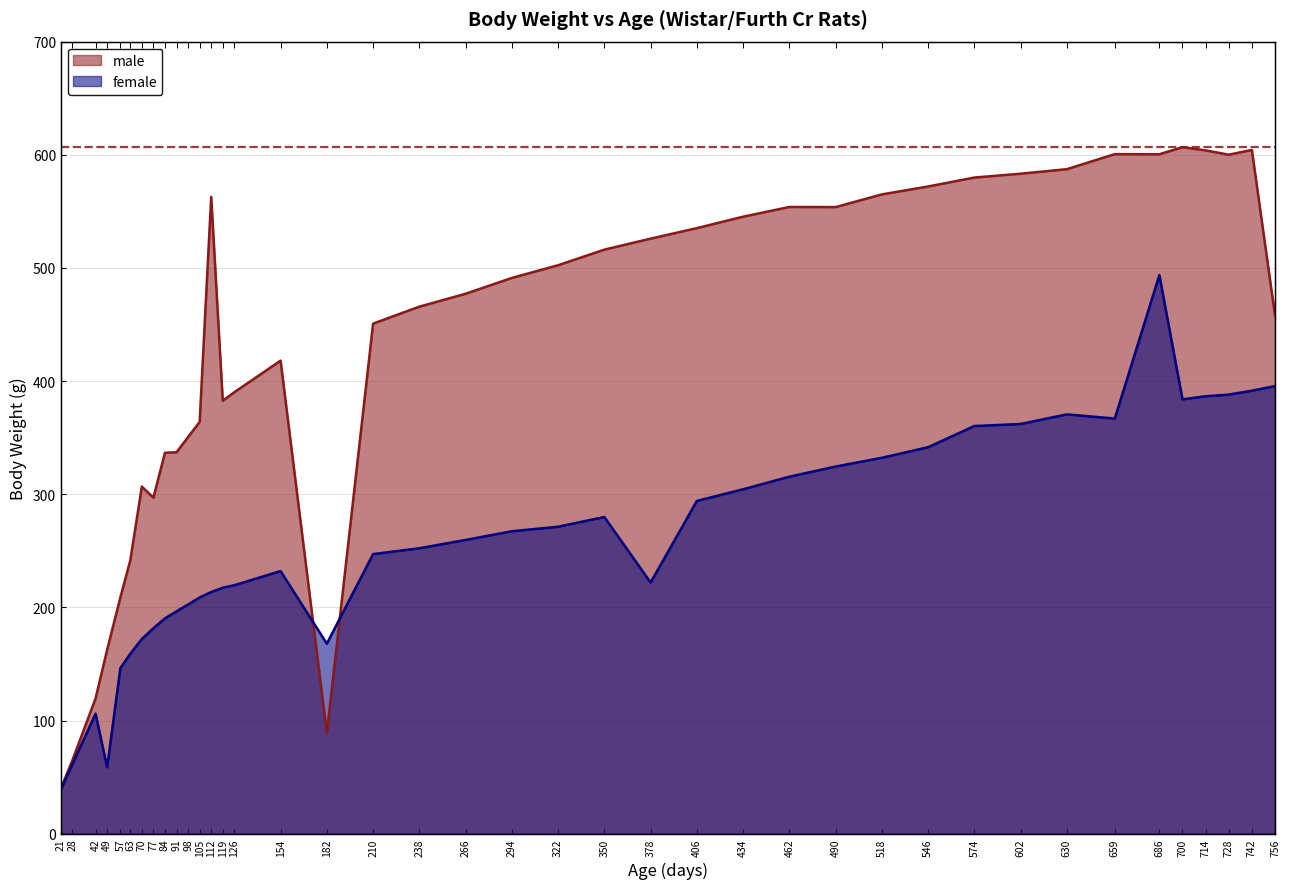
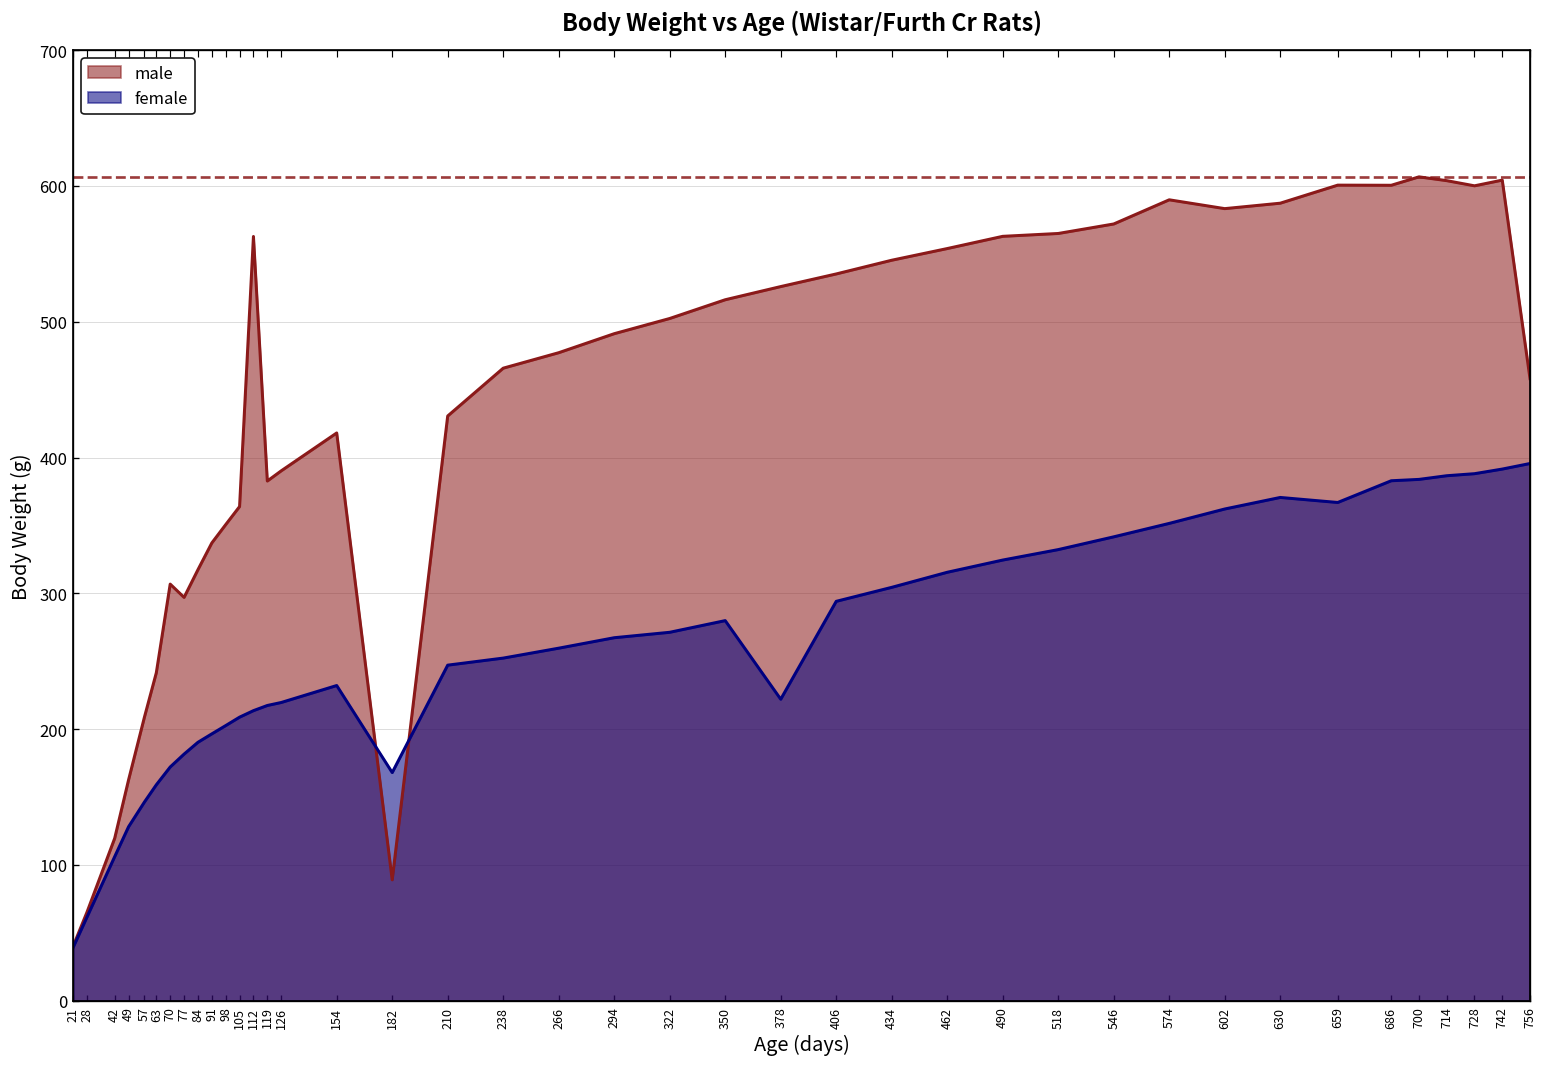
  {
    "male": {
      "28": 65,
      "42": 120,
      "49": 163,
      "57": 209,
      "63": 242,
      "70": 307,
      "77": 297,
-     "84": 337,
+     "84": 317,
      "91": 337,
      "98": 351,
      "105": 364,
      "112": 563,
      "119": 383,
      "126": 390,
      "154": 418,
      "182": 89,
-     "210": 451,
+     "210": 431,
      "238": 466,
      "266": 477,
      "294": 491,
      "322": 502,
      "350": 516,
      "378": 526,
      "406": 535,
      "434": 545,
      "462": 554,
-     "490": 554,
+     "490": 563,
      "518": 565,
      "546": 572,
-     "574": 580,
+     "574": 590,
      "602": 583,
      "630": 587,
      "659": 601,
      "686": 601,
      "700": 607,
      "714": 604,
      "728": 600,
      "742": 604,
      "756": 458
    },
    "female": {
      "28": 62,
      "42": 106,
-     "49": 59,
+     "49": 128,
      "57": 146,
      "63": 159,
      "70": 172,
      "77": 182,
      "84": 190,
      "91": 197,
      "98": 203,
      "105": 209,
      "112": 214,
      "119": 217,
      "126": 220,
      "154": 232,
      "182": 168,
      "210": 247,
      "238": 252,
      "266": 260,
      "294": 267,
      "322": 271,
      "350": 280,
      "378": 222,
      "406": 294,
      "434": 304,
      "462": 316,
      "490": 325,
      "518": 332,
      "546": 342,
-     "574": 360,
+     "574": 352,
      "602": 362,
      "630": 371,
      "659": 367,
-     "686": 494,
+     "686": 383,
      "700": 384,
      "714": 387,
      "728": 388,
      "742": 392,
      "756": 396
    }
  }
